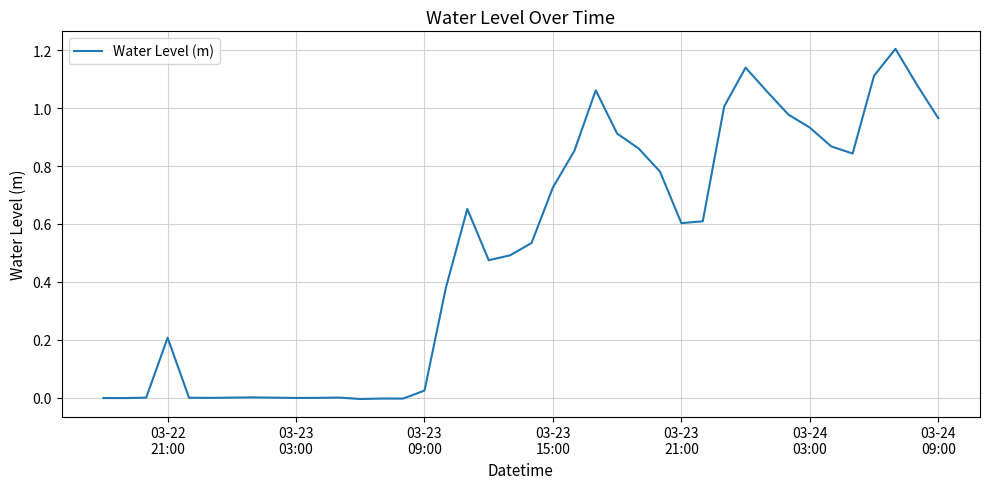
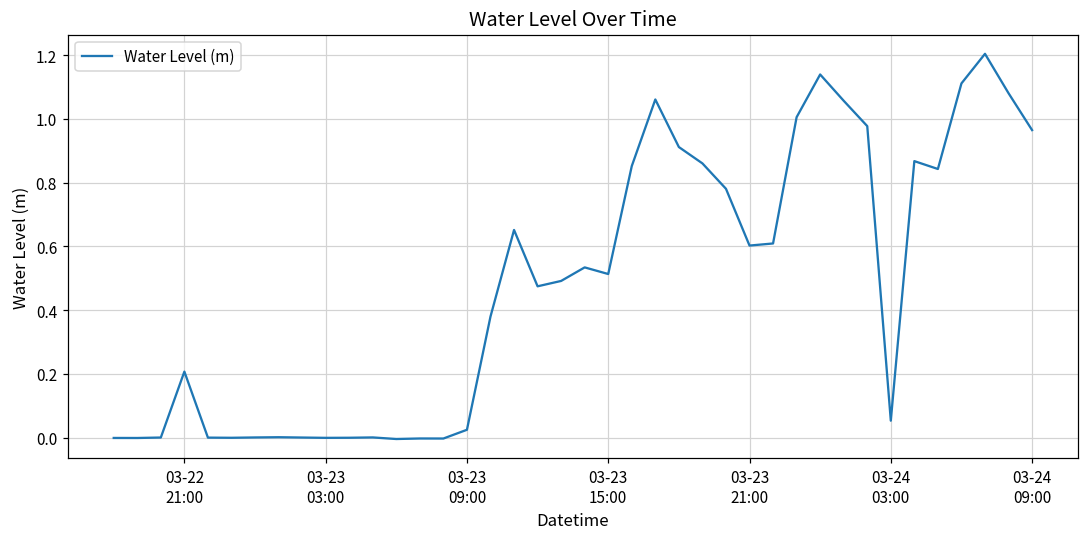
  {
    "03-22 21:00": 0.21,
    "03-23 03:00": 0.00,
    "03-23 09:00": 0.03,
-   "03-23 15:00": 0.73,
+   "03-23 15:00": 0.51,
    "03-23 21:00": 0.60,
-   "03-24 03:00": 0.93,
+   "03-24 03:00": 0.05,
    "03-24 09:00": 0.97
  }
